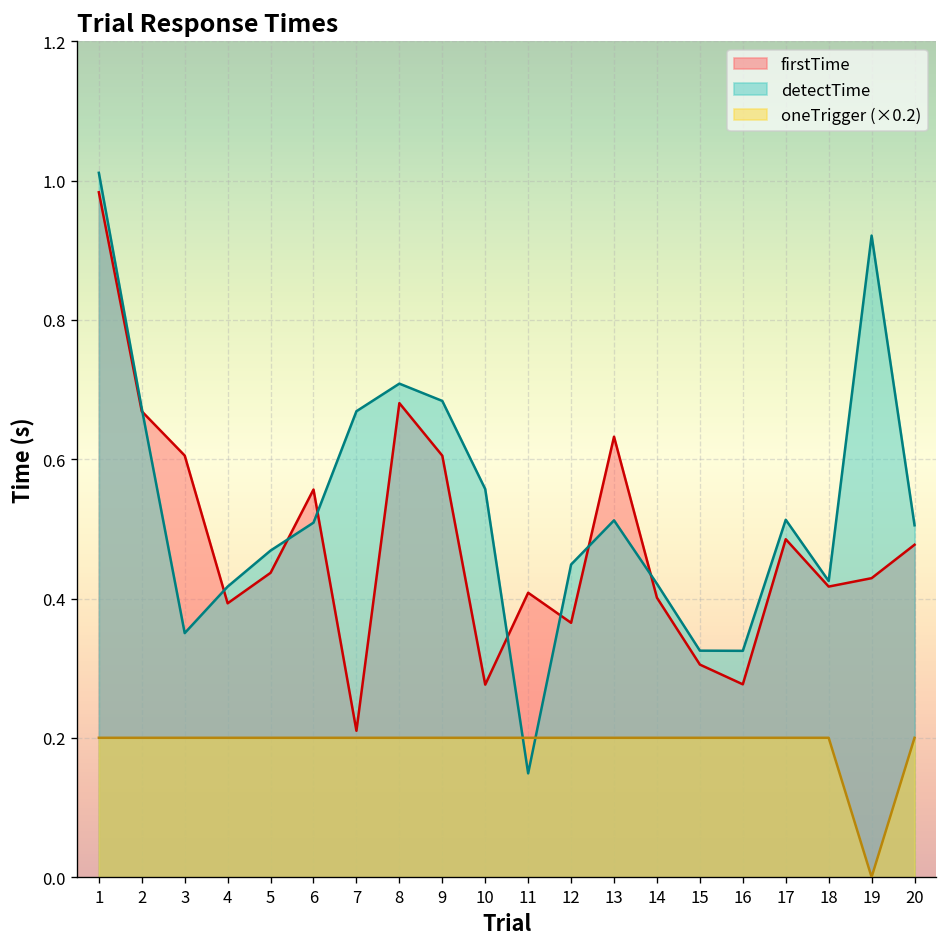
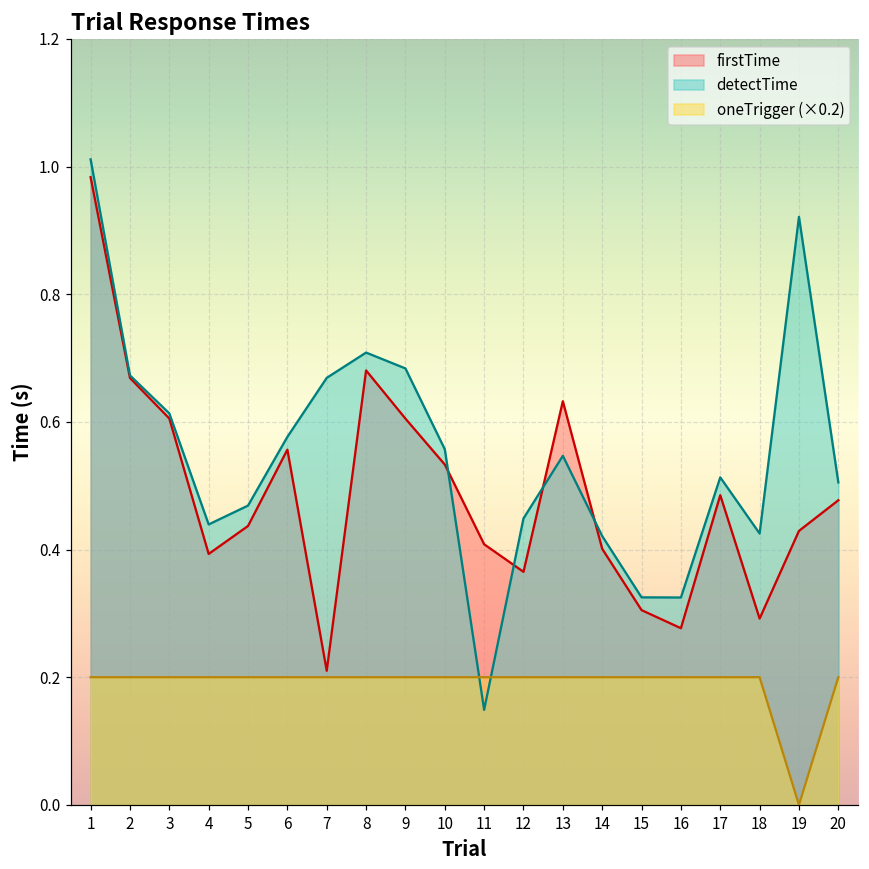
  {
    "firstTime": {
      "1": 0.98,
      "3": 0.61,
      "4": 0.39,
      "5": 0.44,
      "6": 0.56,
      "7": 0.21,
      "8": 0.68,
      "9": 0.61,
-     "10": 0.28,
+     "10": 0.53,
      "11": 0.41,
      "12": 0.37,
      "13": 0.63,
      "14": 0.40,
      "15": 0.31,
      "16": 0.28,
      "17": 0.49,
-     "18": 0.42,
+     "18": 0.29,
      "19": 0.43,
      "20": 0.48
    },
    "detectTime": {
      "1": 1.01,
-     "3": 0.35,
-     "4": 0.42,
+     "3": 0.61,
+     "4": 0.44,
      "5": 0.47,
-     "6": 0.51,
+     "6": 0.58,
      "7": 0.67,
      "8": 0.71,
      "9": 0.68,
      "10": 0.56,
      "11": 0.15,
      "12": 0.45,
-     "13": 0.51,
+     "13": 0.55,
      "14": 0.42,
      "15": 0.33,
      "16": 0.32,
      "17": 0.51,
      "18": 0.43,
      "19": 0.92,
      "20": 0.51
    },
    "oneTrigger (×0.2)": {
      "1": 0.20,
      "2": 0.20,
      "3": 0.20,
      "4": 0.20,
      "5": 0.20,
      "6": 0.20,
      "7": 0.20,
      "8": 0.20,
      "9": 0.20,
      "10": 0.20,
      "11": 0.20,
      "12": 0.20,
      "13": 0.20,
      "14": 0.20,
      "15": 0.20,
      "16": 0.20,
      "17": 0.20,
      "18": 0.20,
      "19": 0.00,
      "20": 0.20
    }
  }
